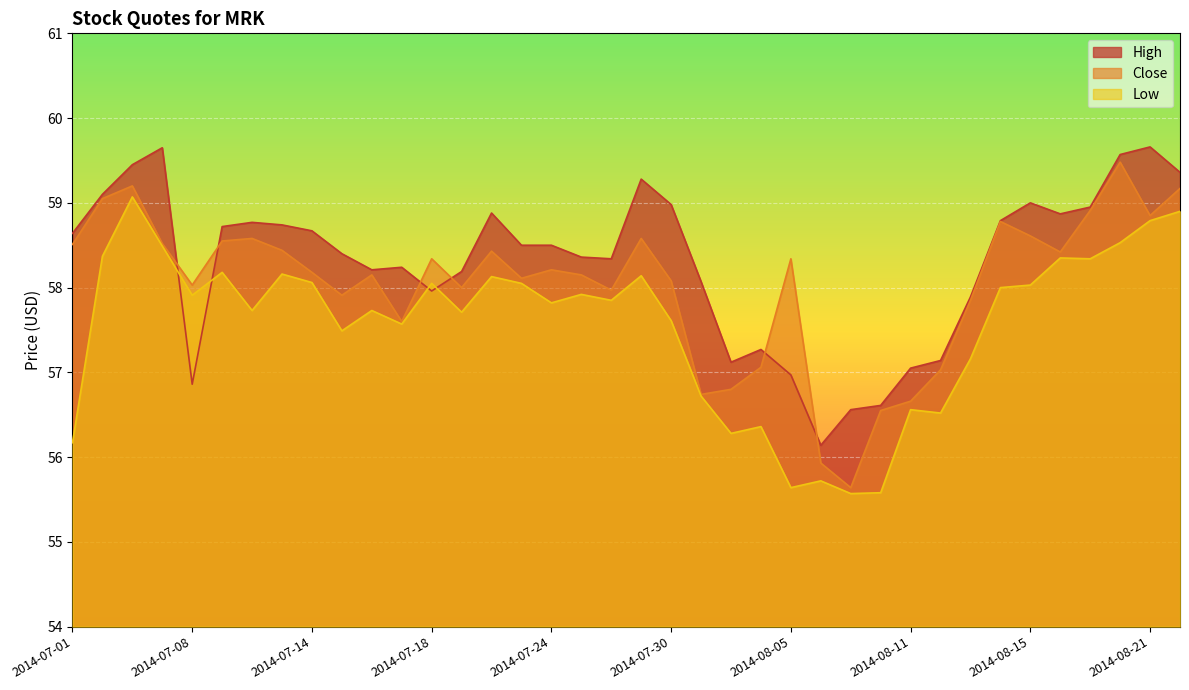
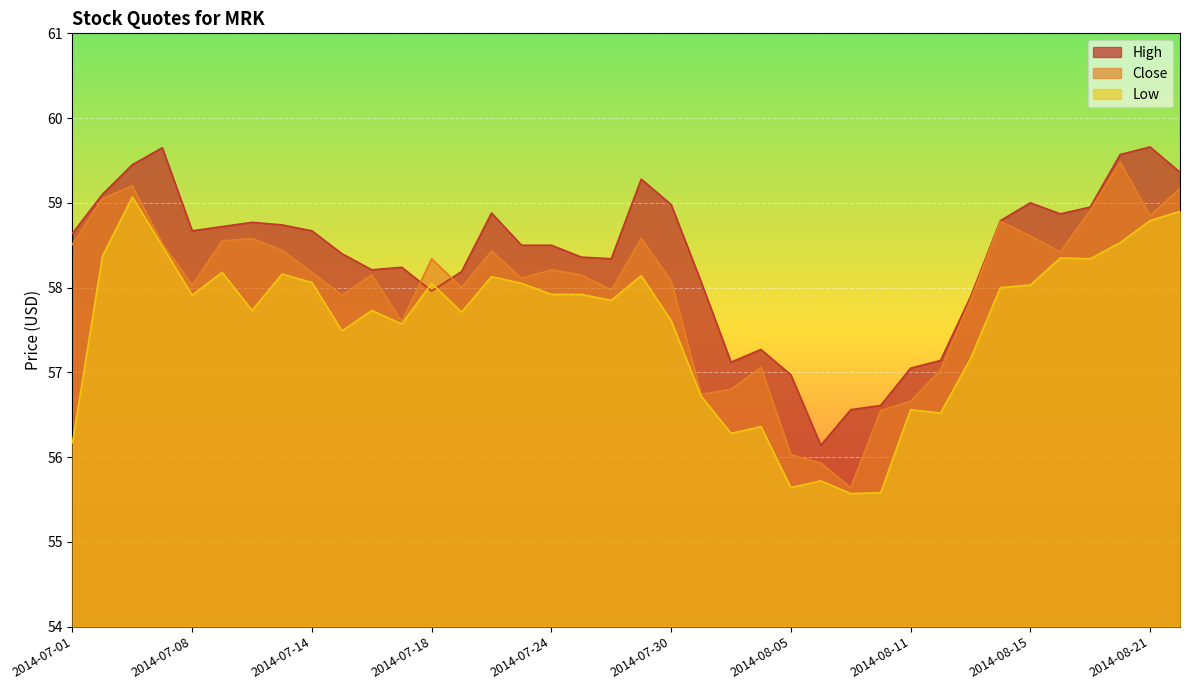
  {
    "High": {
      "2014-07-01": 58.6,
-     "2014-07-08": 56.9,
+     "2014-07-08": 58.7,
      "2014-07-14": 58.7,
      "2014-07-18": 58.0,
      "2014-07-24": 58.5,
      "2014-07-30": 59.0,
      "2014-08-05": 57.0,
      "2014-08-11": 57.1,
      "2014-08-15": 59.0,
      "2014-08-21": 59.7
    },
    "Close": {
      "2014-07-01": 58.5,
      "2014-07-08": 58.0,
      "2014-07-14": 58.2,
      "2014-07-18": 58.3,
      "2014-07-24": 58.2,
      "2014-07-30": 58.1,
-     "2014-08-05": 58.3,
+     "2014-08-05": 56.0,
      "2014-08-11": 56.7,
      "2014-08-15": 58.6,
      "2014-08-21": 58.9
    },
    "Low": {
      "2014-07-01": 56.2,
      "2014-07-08": 57.9,
      "2014-07-14": 58.1,
      "2014-07-18": 58.1,
-     "2014-07-24": 57.8,
+     "2014-07-24": 57.9,
      "2014-07-30": 57.6,
      "2014-08-05": 55.6,
      "2014-08-11": 56.6,
      "2014-08-15": 58.0,
      "2014-08-21": 58.8
    }
  }
